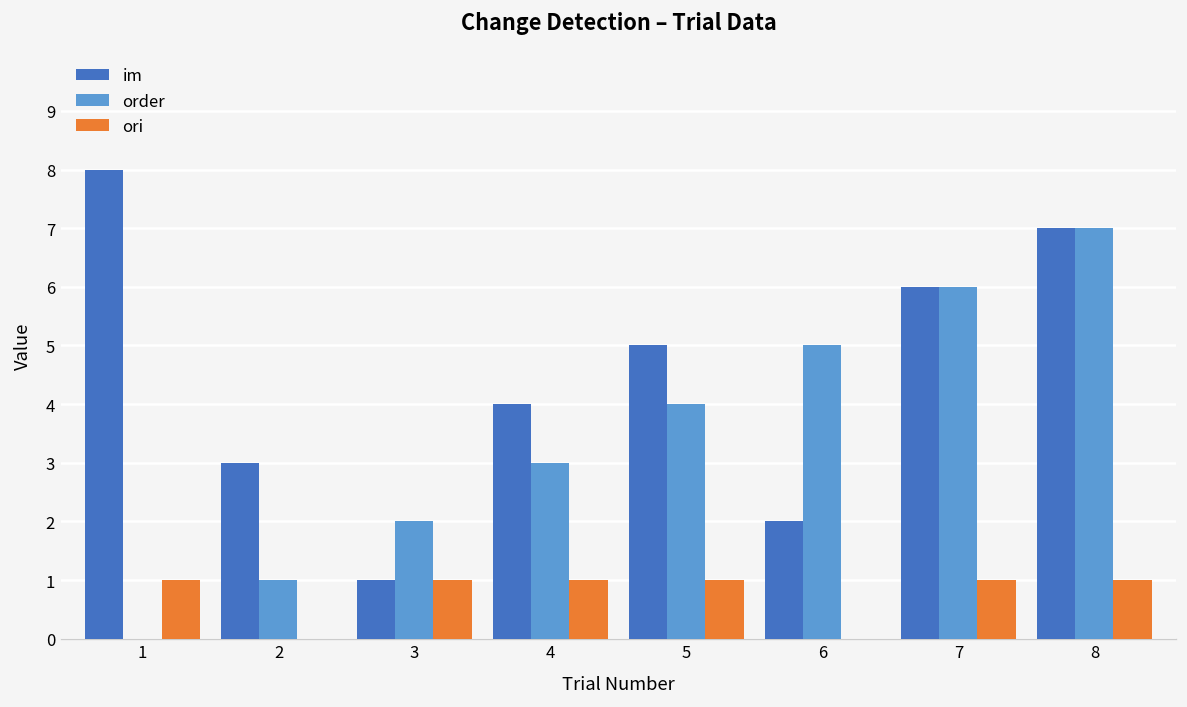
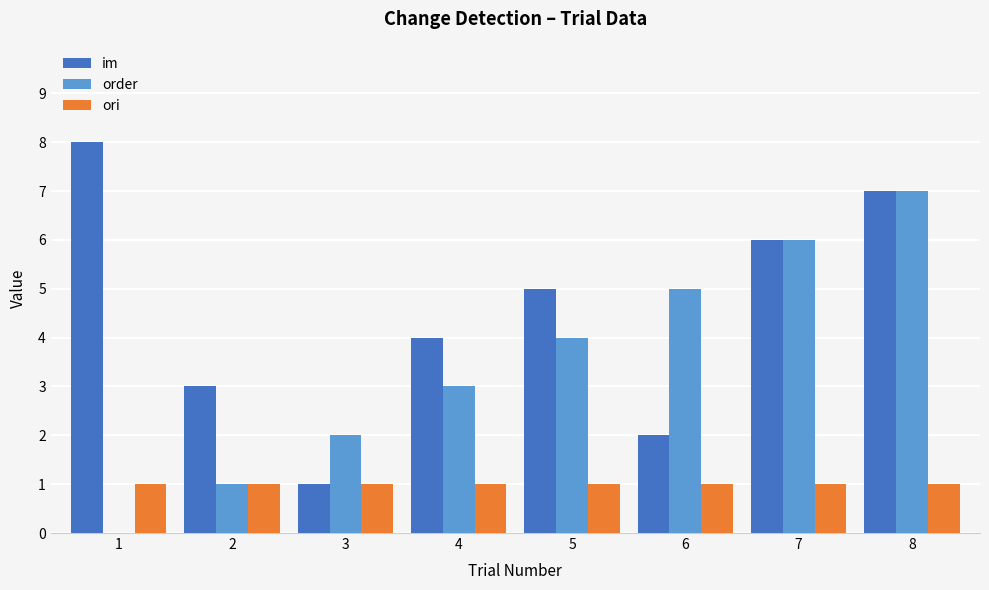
  {
    "ori": {
      "1": 1,
-     "2": 0,
+     "2": 1,
      "3": 1,
      "4": 1,
      "5": 1,
-     "6": 0,
+     "6": 1,
      "7": 1,
      "8": 1
    }
  }
